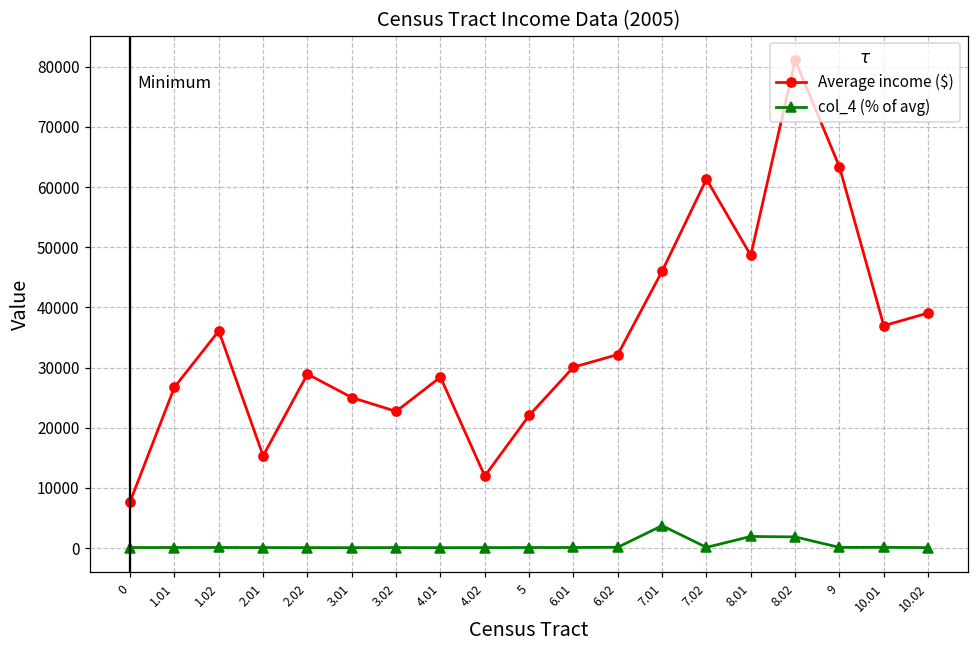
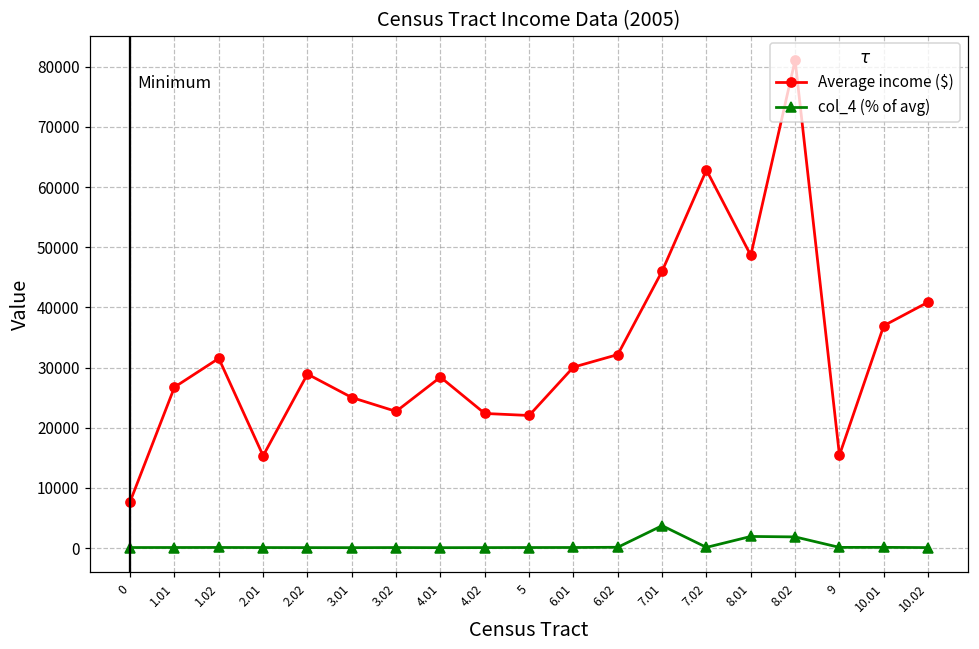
  {
    "Average income ($)": {
      "0": 8000,
      "1.01": 27000,
-     "1.02": 36000,
+     "1.02": 32000,
      "2.01": 15000,
      "2.02": 29000,
      "3.01": 25000,
      "3.02": 23000,
      "4.01": 28000,
-     "4.02": 12000,
+     "4.02": 22000,
      "5": 22000,
      "6.01": 30000,
      "6.02": 32000,
      "7.01": 46000,
-     "7.02": 61000,
+     "7.02": 63000,
      "8.01": 49000,
-     "9": 63000,
+     "9": 15000,
      "10.01": 37000,
-     "10.02": 39000
+     "10.02": 41000
    },
    "col_4 (% of avg)": {
      "0": 0,
      "1.01": 0,
      "1.02": 0,
      "2.01": 0,
      "2.02": 0,
      "3.01": 0,
      "3.02": 0,
      "4.01": 0,
      "4.02": 0,
      "5": 0,
      "6.01": 0,
      "6.02": 0,
      "7.01": 4000,
      "7.02": 0,
      "8.01": 2000,
      "8.02": 2000,
      "9": 0,
      "10.01": 0,
      "10.02": 0
    }
  }
